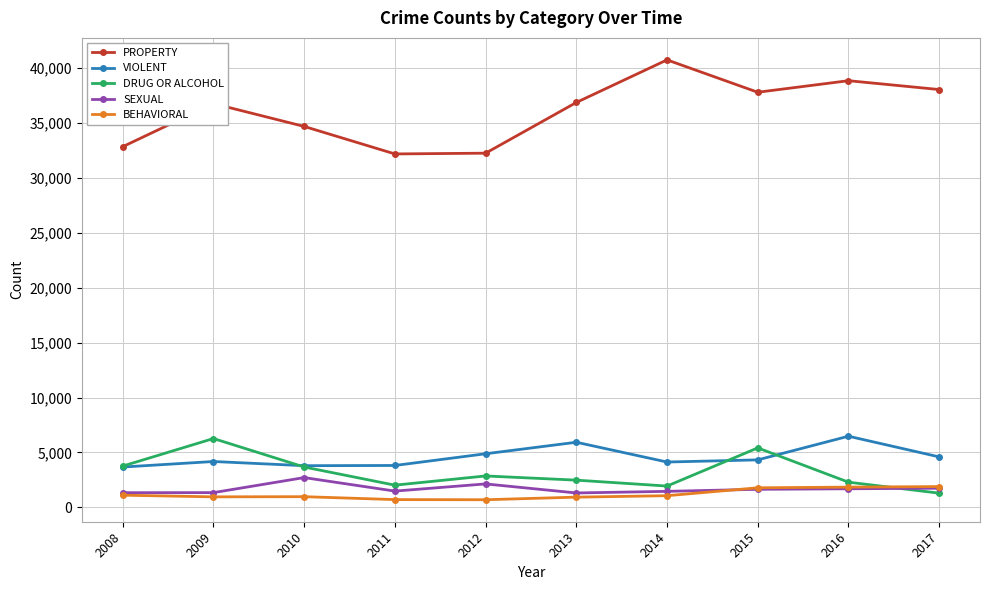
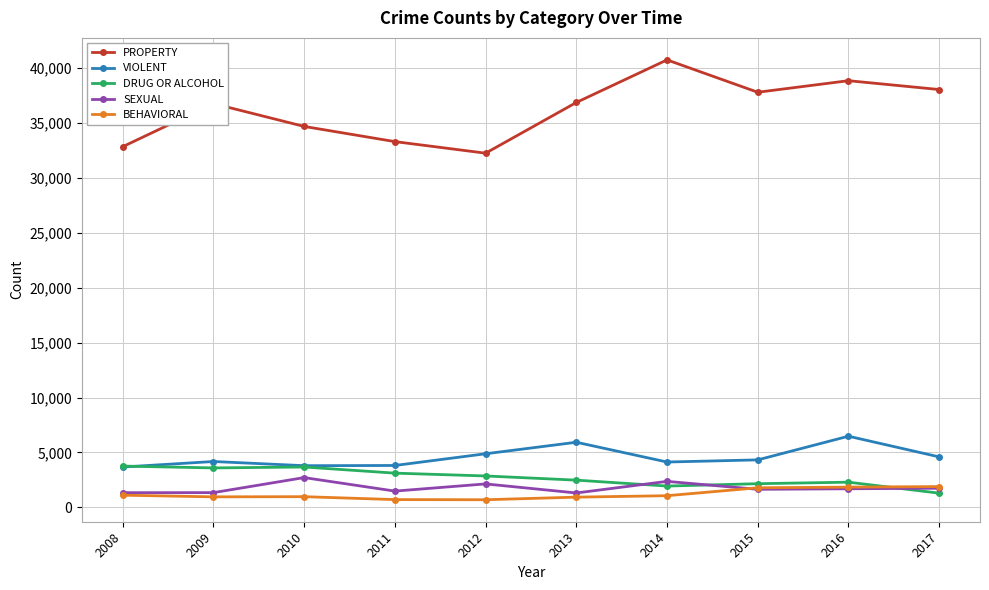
  {
    "PROPERTY": {
      "2008": "32,800",
      "2010": "34,700",
-     "2011": "32,200",
+     "2011": "33,300",
      "2012": "32,200",
      "2013": "36,800",
      "2014": "40,700",
      "2015": "37,800",
      "2016": "38,800",
      "2017": "38,000"
    },
    "VIOLENT": {
      "2009": "4,200",
      "2011": "3,800",
      "2012": "4,900",
      "2013": "5,900",
      "2014": "4,100",
      "2015": "4,300",
      "2016": "6,500",
      "2017": "4,600"
    },
    "DRUG OR ALCOHOL": {
-     "2009": "6,300",
-     "2011": "2,000",
+     "2009": "3,600",
+     "2011": "3,100",
      "2012": "2,900",
      "2013": "2,500",
      "2014": "1,900",
-     "2015": "5,400",
+     "2015": "2,200",
      "2016": "2,300",
      "2017": "1,300"
    },
    "SEXUAL": {
      "2009": "1,400",
      "2010": "2,700",
      "2011": "1,500",
      "2012": "2,100",
      "2013": "1,300",
-     "2014": "1,500"
+     "2014": "2,400"
    },
    "BEHAVIORAL": {
      "2009": "1,000",
      "2010": "1,000",
      "2011": "700",
      "2012": "700",
      "2013": "900",
      "2014": "1,100"
    }
  }
